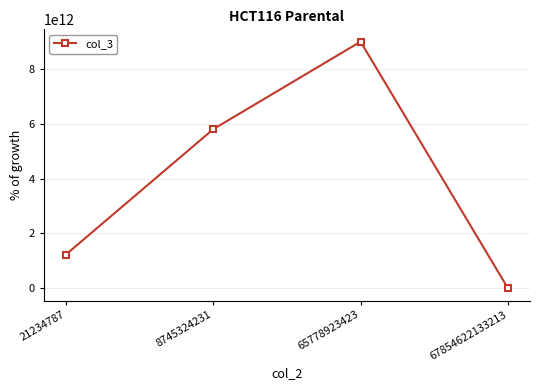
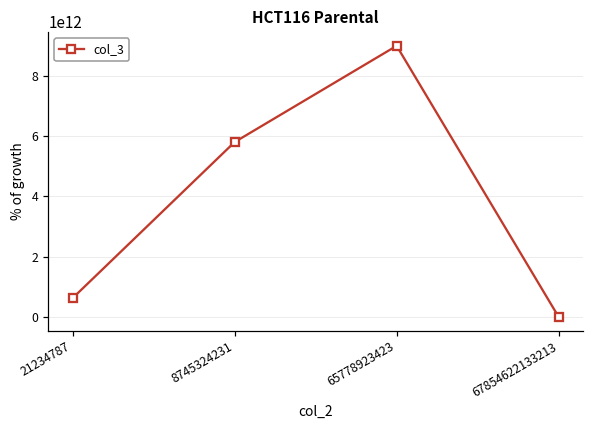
  {
-   "21234787": 1200000000000,
+   "21234787": 600000000000,
    "8745324231": 5800000000000,
    "65778923423": 9000000000000,
    "67854622133213": 0
  }
